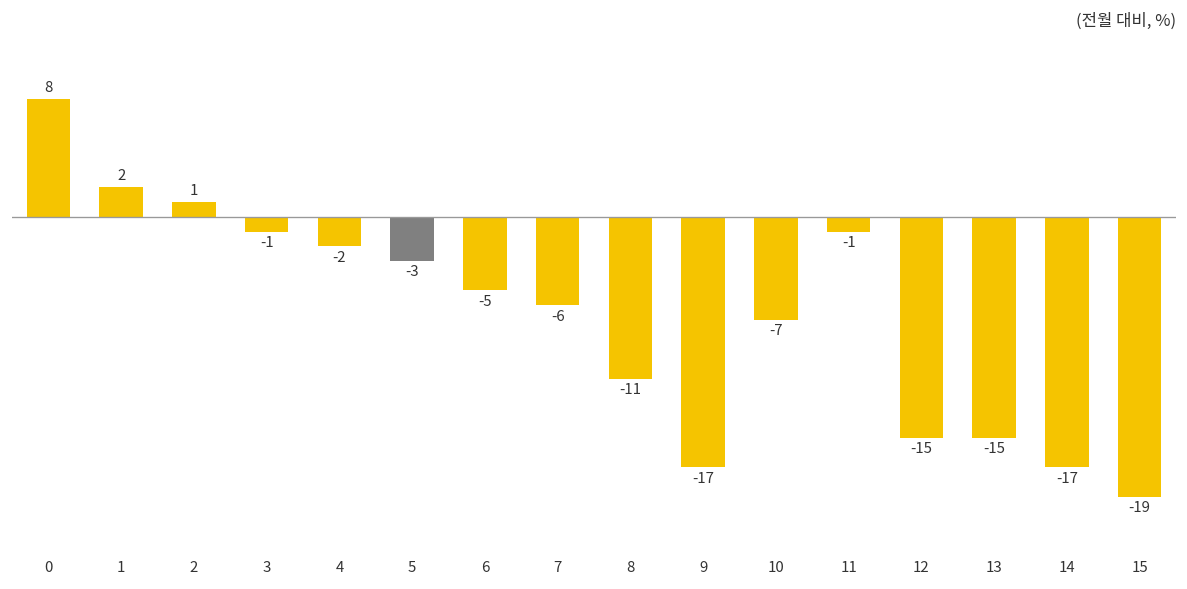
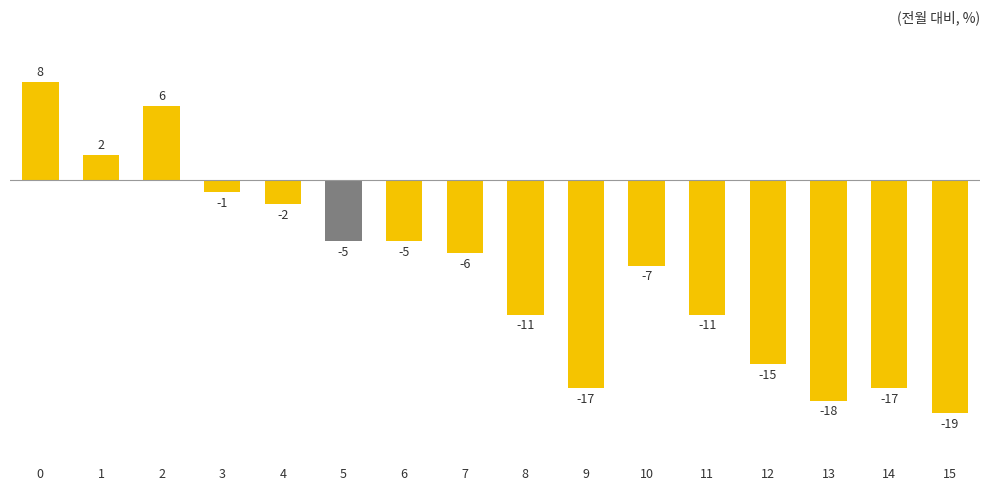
  {
    "0": 8,
    "1": 2,
-   "2": 1,
+   "2": 6,
    "3": -1,
    "4": -2,
-   "5": -3,
+   "5": -5,
    "6": -5,
    "7": -6,
    "8": -11,
    "9": -17,
    "10": -7,
-   "11": -1,
+   "11": -11,
    "12": -15,
-   "13": -15,
+   "13": -18,
    "14": -17,
    "15": -19
  }
